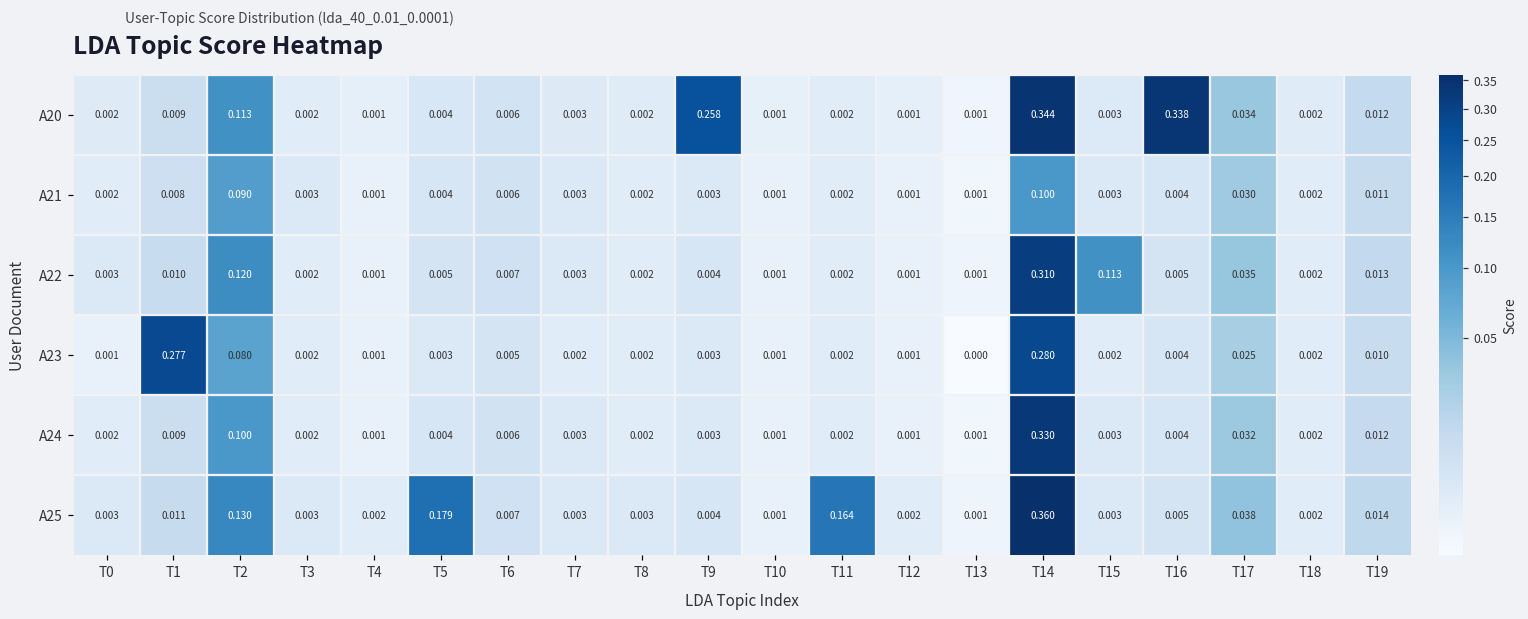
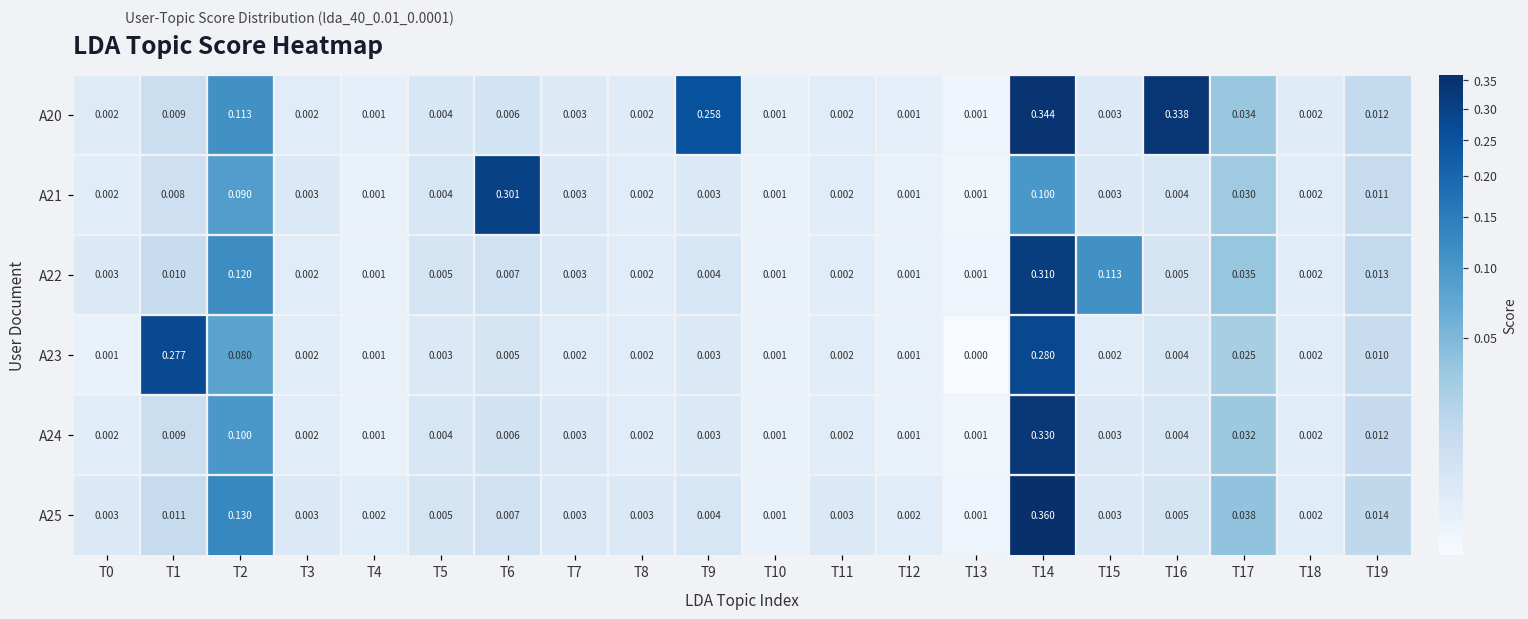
  {
    "A20": {
      "T0": 0.002,
      "T1": 0.009,
      "T2": 0.113,
      "T3": 0.002,
      "T4": 0.001,
      "T5": 0.004,
      "T6": 0.006,
      "T7": 0.003,
      "T8": 0.002,
      "T9": 0.258,
      "T10": 0.001,
      "T11": 0.002,
      "T12": 0.001,
      "T13": 0.001,
      "T14": 0.344,
      "T15": 0.003,
      "T16": 0.338,
      "T17": 0.034,
      "T18": 0.002,
      "T19": 0.012
    },
    "A21": {
      "T0": 0.002,
      "T1": 0.008,
      "T2": 0.090,
      "T3": 0.003,
      "T4": 0.001,
      "T5": 0.004,
-     "T6": 0.006,
+     "T6": 0.301,
      "T7": 0.003,
      "T8": 0.002,
      "T9": 0.003,
      "T10": 0.001,
      "T11": 0.002,
      "T12": 0.001,
      "T13": 0.001,
      "T14": 0.100,
      "T15": 0.003,
      "T16": 0.004,
      "T17": 0.030,
      "T18": 0.002,
      "T19": 0.011
    },
    "A22": {
      "T0": 0.003,
      "T1": 0.010,
      "T2": 0.120,
      "T3": 0.002,
      "T4": 0.001,
      "T5": 0.005,
      "T6": 0.007,
      "T7": 0.003,
      "T8": 0.002,
      "T9": 0.004,
      "T10": 0.001,
      "T11": 0.002,
      "T12": 0.001,
      "T13": 0.001,
      "T14": 0.310,
      "T15": 0.113,
      "T16": 0.005,
      "T17": 0.035,
      "T18": 0.002,
      "T19": 0.013
    },
    "A23": {
      "T0": 0.001,
      "T1": 0.277,
      "T2": 0.080,
      "T3": 0.002,
      "T4": 0.001,
      "T5": 0.003,
      "T6": 0.005,
      "T7": 0.002,
      "T8": 0.002,
      "T9": 0.003,
      "T10": 0.001,
      "T11": 0.002,
      "T12": 0.001,
      "T13": 0.000,
      "T14": 0.280,
      "T15": 0.002,
      "T16": 0.004,
      "T17": 0.025,
      "T18": 0.002,
      "T19": 0.010
    },
    "A24": {
      "T0": 0.002,
      "T1": 0.009,
      "T2": 0.100,
      "T3": 0.002,
      "T4": 0.001,
      "T5": 0.004,
      "T6": 0.006,
      "T7": 0.003,
      "T8": 0.002,
      "T9": 0.003,
      "T10": 0.001,
      "T11": 0.002,
      "T12": 0.001,
      "T13": 0.001,
      "T14": 0.330,
      "T15": 0.003,
      "T16": 0.004,
      "T17": 0.032,
      "T18": 0.002,
      "T19": 0.012
    },
    "A25": {
      "T0": 0.003,
      "T1": 0.011,
      "T2": 0.130,
      "T3": 0.003,
      "T4": 0.002,
-     "T5": 0.179,
+     "T5": 0.005,
      "T6": 0.007,
      "T7": 0.003,
      "T8": 0.003,
      "T9": 0.004,
      "T10": 0.001,
-     "T11": 0.164,
+     "T11": 0.003,
      "T12": 0.002,
      "T13": 0.001,
      "T14": 0.360,
      "T15": 0.003,
      "T16": 0.005,
      "T17": 0.038,
      "T18": 0.002,
      "T19": 0.014
    }
  }
